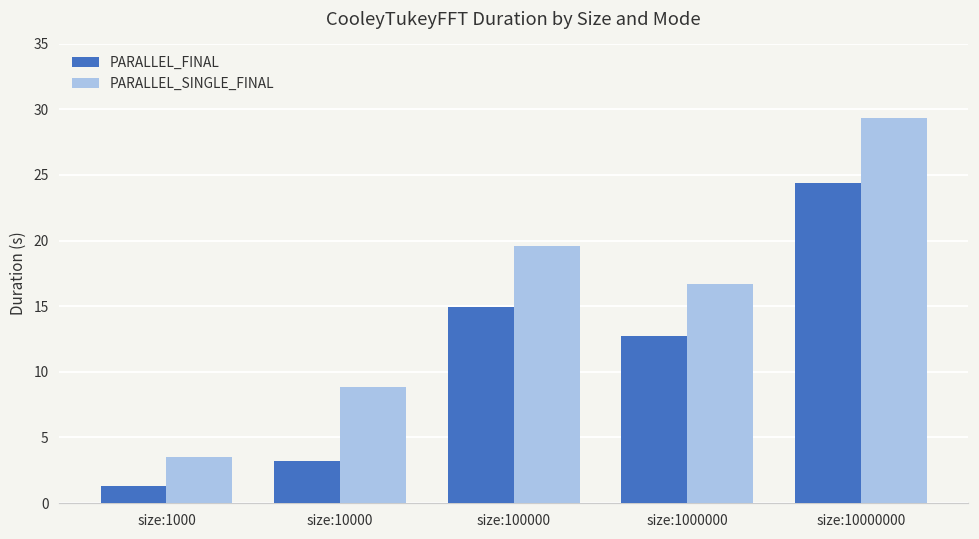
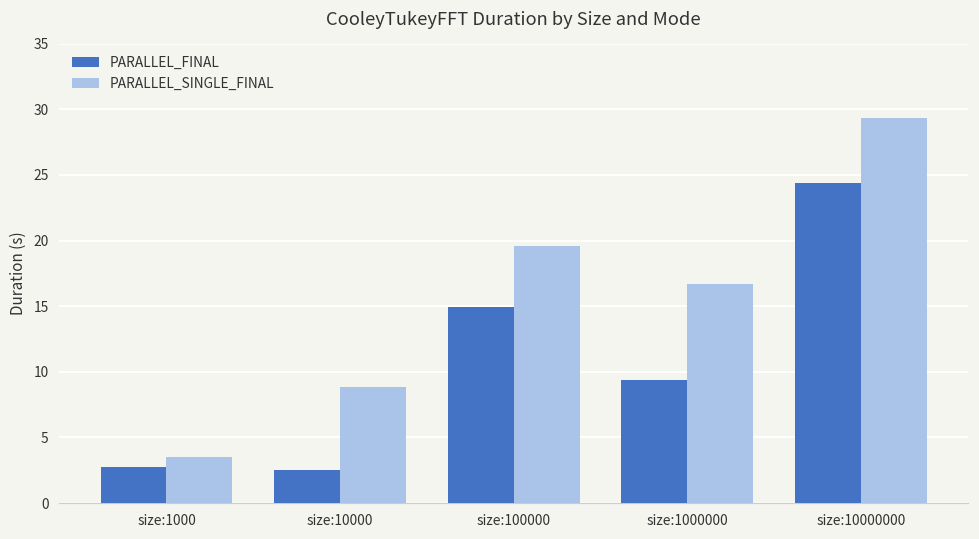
  {
    "PARALLEL_FINAL": {
-     "size:1000": 1.3,
-     "size:10000": 3.2,
+     "size:1000": 2.7,
+     "size:10000": 2.5,
      "size:100000": 14.9,
-     "size:1000000": 12.7,
+     "size:1000000": 9.4,
      "size:10000000": 24.4
    },
    "PARALLEL_SINGLE_FINAL": {
      "size:1000": 3.5,
      "size:10000": 8.8,
      "size:100000": 19.5,
      "size:1000000": 16.7,
      "size:10000000": 29.3
    }
  }
